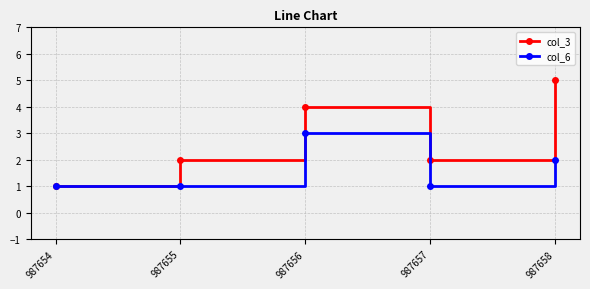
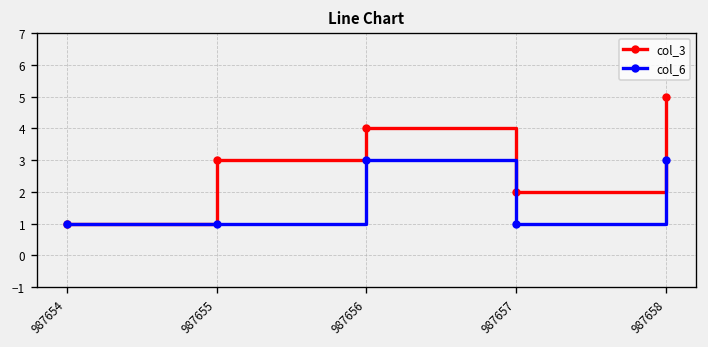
  {
    "col_3": {
-     "987655": 2,
+     "987655": 3,
      "987656": 4,
      "987657": 2,
      "987658": 5
    },
    "col_6": {
      "987655": 1,
      "987656": 3,
      "987657": 1,
-     "987658": 2
+     "987658": 3
    }
  }
